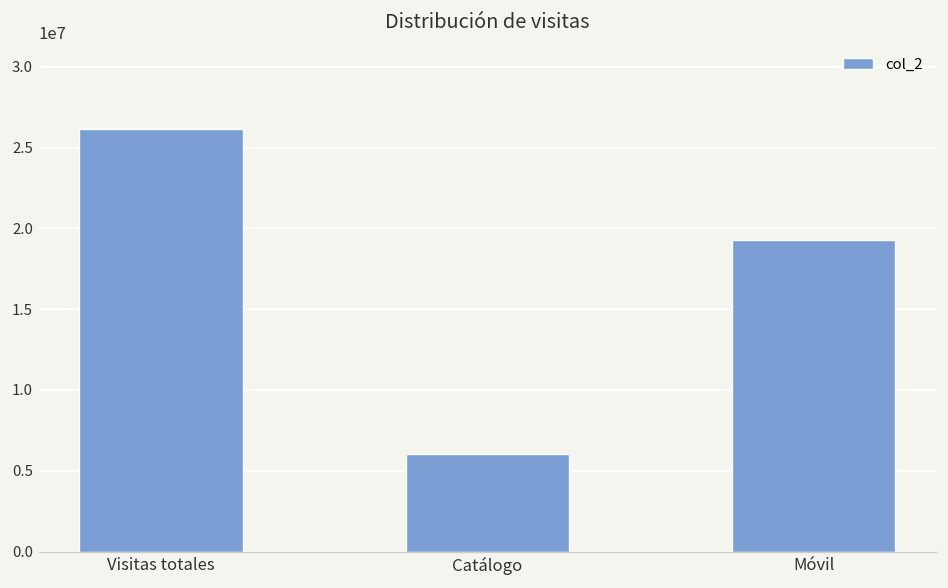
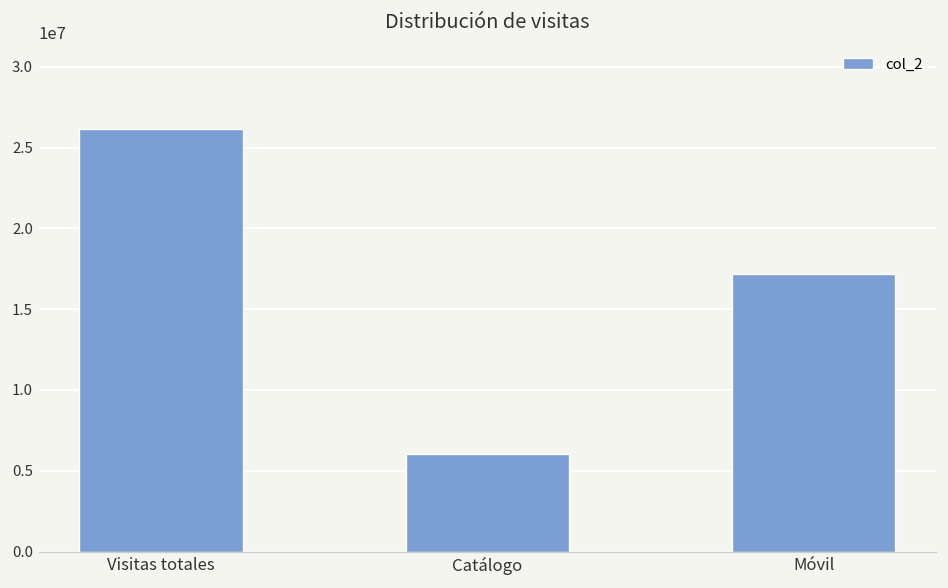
  {
    "Visitas totales": 26200000,
    "Catálogo": 6100000,
-   "Móvil": 19300000
+   "Móvil": 17200000
  }
